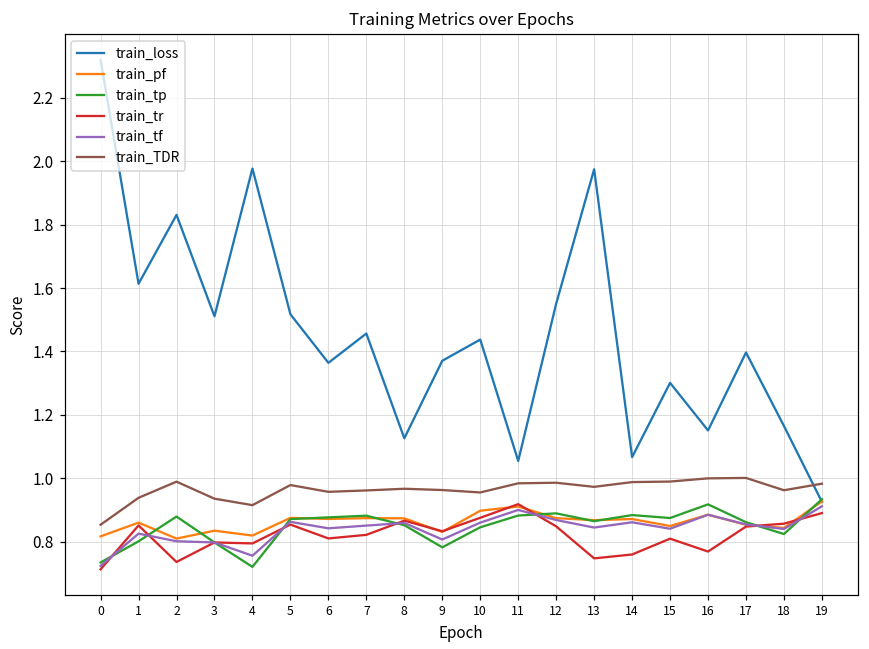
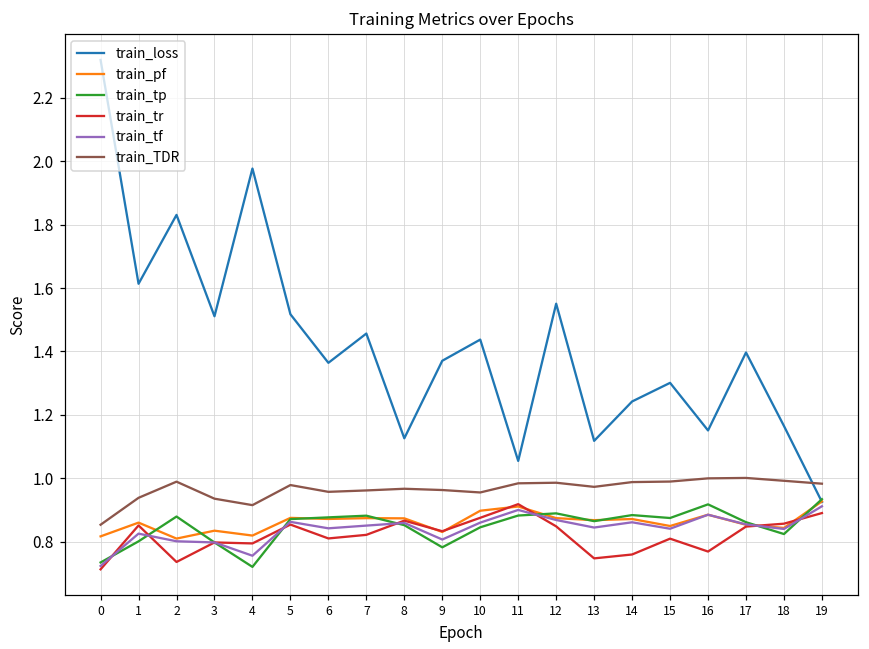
  {
    "train_loss": {
      "1": 1.61,
      "2": 1.83,
      "3": 1.51,
      "4": 1.98,
      "5": 1.52,
      "6": 1.36,
      "7": 1.46,
      "8": 1.13,
      "9": 1.37,
      "10": 1.44,
      "11": 1.05,
      "12": 1.55,
-     "13": 1.97,
-     "14": 1.07,
+     "13": 1.12,
+     "14": 1.24,
      "15": 1.30,
      "16": 1.15,
      "17": 1.40,
      "18": 1.17
    },
    "train_pf": {
      "0": 0.82,
      "1": 0.86,
      "3": 0.84,
      "4": 0.82,
      "10": 0.90,
      "14": 0.87
    },
    "train_tp": {
      "0": 0.73,
      "1": 0.80,
      "2": 0.88,
      "4": 0.72,
      "9": 0.78,
      "10": 0.85,
      "11": 0.88,
      "12": 0.89,
      "14": 0.88,
      "15": 0.88,
      "16": 0.92,
      "18": 0.82
    },
    "train_tr": {
      "0": 0.71,
      "1": 0.85,
      "2": 0.74,
      "4": 0.79,
      "6": 0.81,
      "7": 0.82,
      "10": 0.88,
      "12": 0.85,
      "13": 0.75,
      "14": 0.76,
      "15": 0.81,
      "16": 0.77,
      "18": 0.86,
      "19": 0.89
    },
    "train_tf": {
      "0": 0.72,
      "1": 0.83,
      "4": 0.76,
      "6": 0.84,
      "7": 0.85,
      "9": 0.81,
      "10": 0.86,
      "11": 0.90,
      "13": 0.84,
      "14": 0.86,
      "19": 0.91
    },
    "train_TDR": {
      "0": 0.85,
      "1": 0.94,
      "2": 0.99,
      "3": 0.94,
      "4": 0.92,
      "5": 0.98,
      "6": 0.96,
      "7": 0.96,
      "8": 0.97,
      "9": 0.96,
      "10": 0.96,
      "11": 0.98,
      "12": 0.99,
      "13": 0.97,
      "14": 0.99,
      "15": 0.99,
      "16": 1.00,
      "17": 1.00,
-     "18": 0.96,
+     "18": 0.99,
      "19": 0.98
    }
  }
